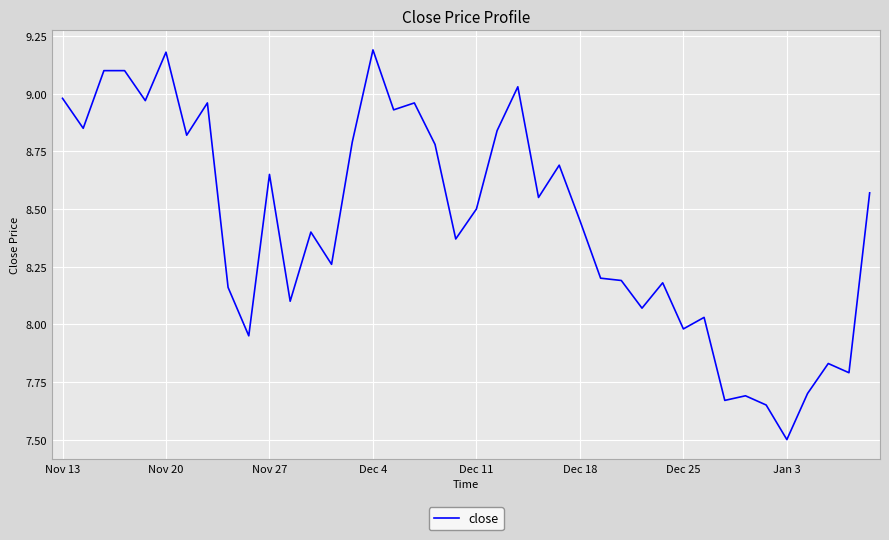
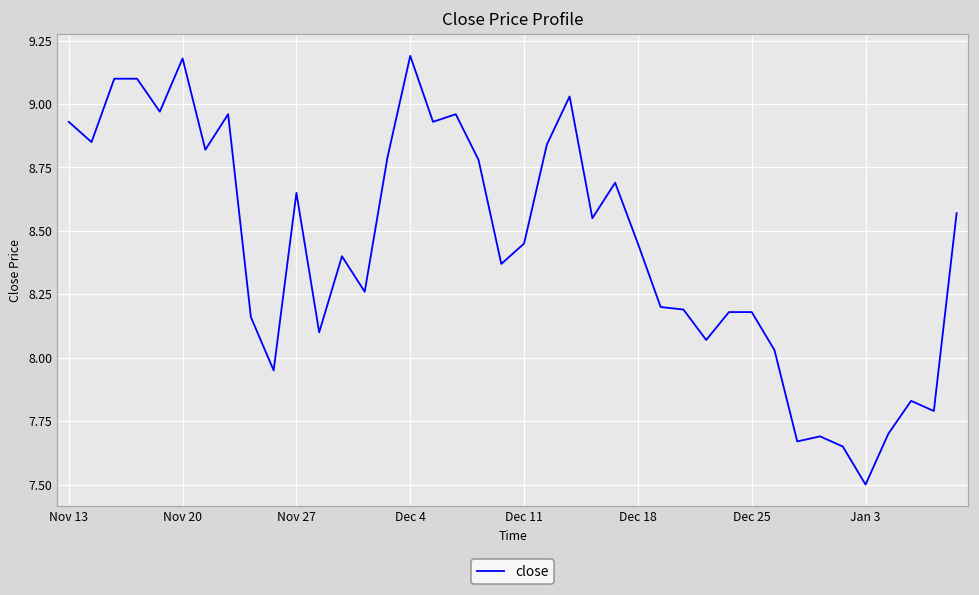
  {
-   "Nov 13": 8.98,
+   "Nov 13": 8.93,
    "Nov 20": 9.18,
    "Nov 27": 8.65,
    "Dec 4": 9.19,
-   "Dec 11": 8.50,
+   "Dec 11": 8.45,
    "Dec 18": 8.45,
-   "Dec 25": 7.98,
+   "Dec 25": 8.18,
    "Jan 3": 7.50
  }
